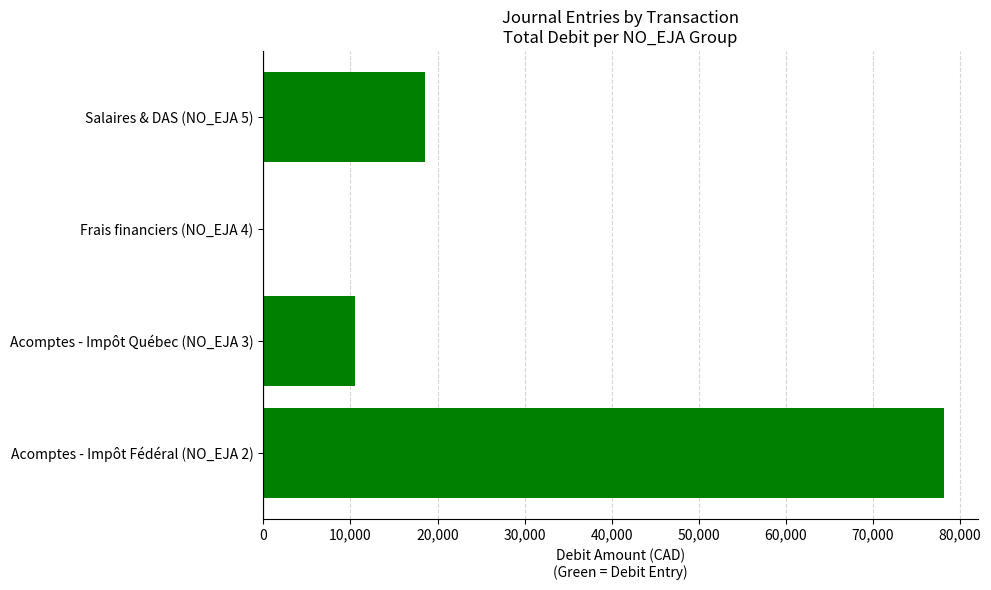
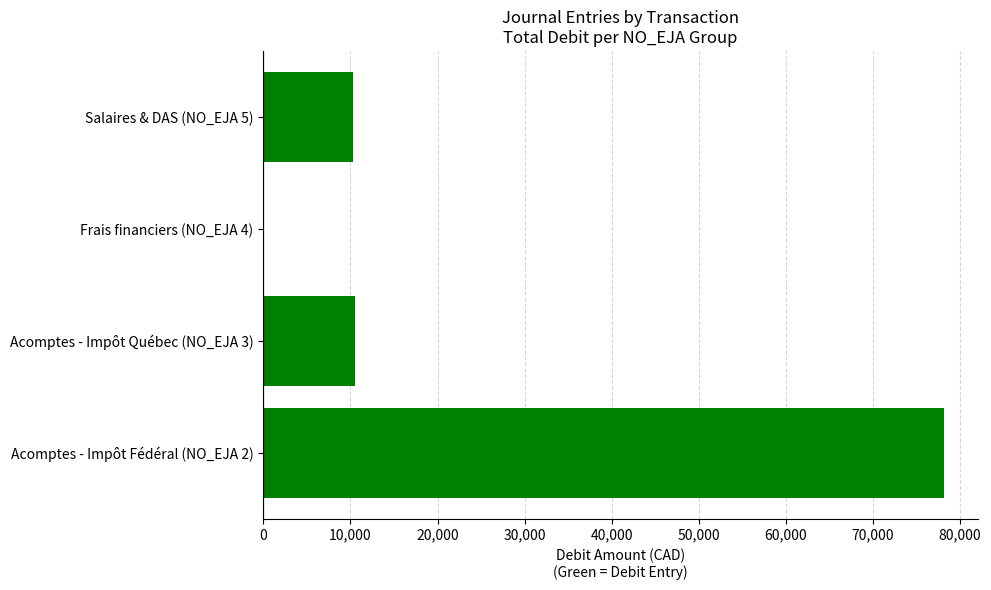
  {
-   "Salaires & DAS (NO_EJA 5)": "19,000",
+   "Salaires & DAS (NO_EJA 5)": "10,000",
    "Acomptes - Impôt Québec (NO_EJA 3)": "10,000",
    "Acomptes - Impôt Fédéral (NO_EJA 2)": "78,000"
  }
